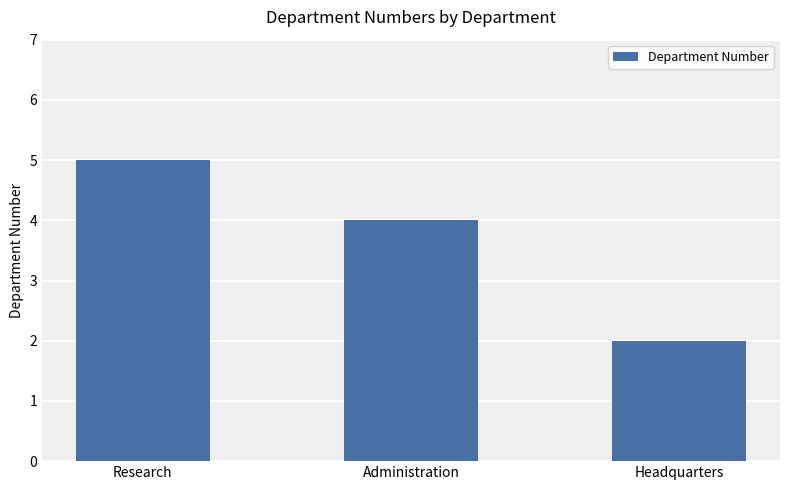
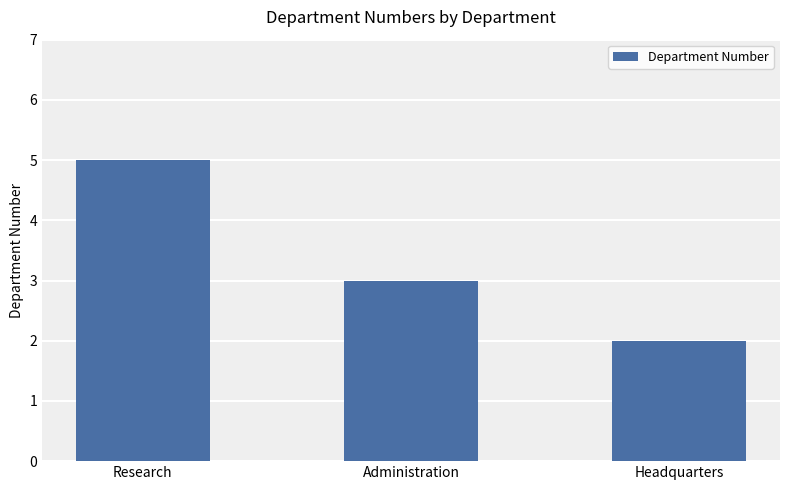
  {
    "Research": 5,
-   "Administration": 4,
+   "Administration": 3,
    "Headquarters": 2
  }
